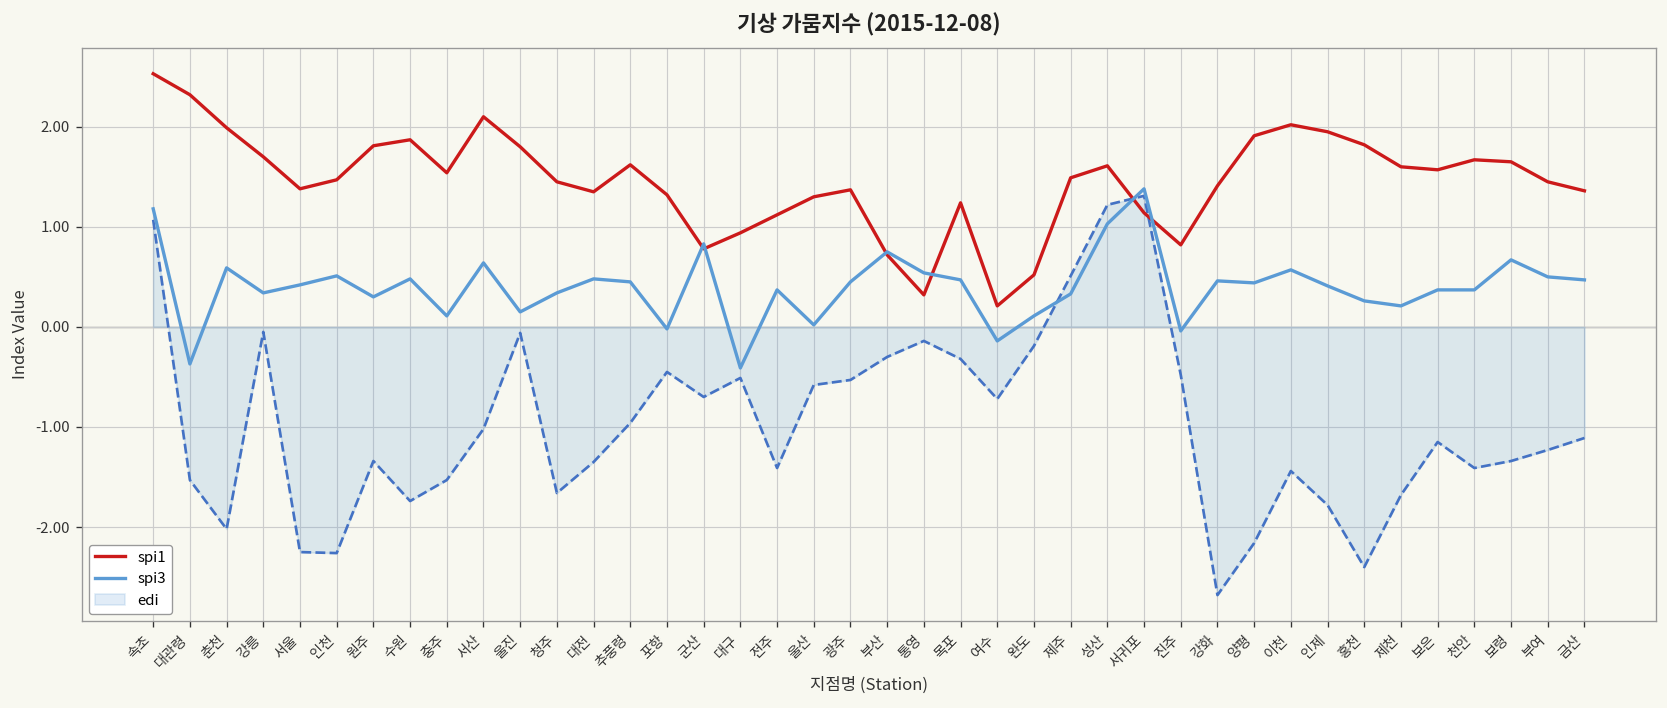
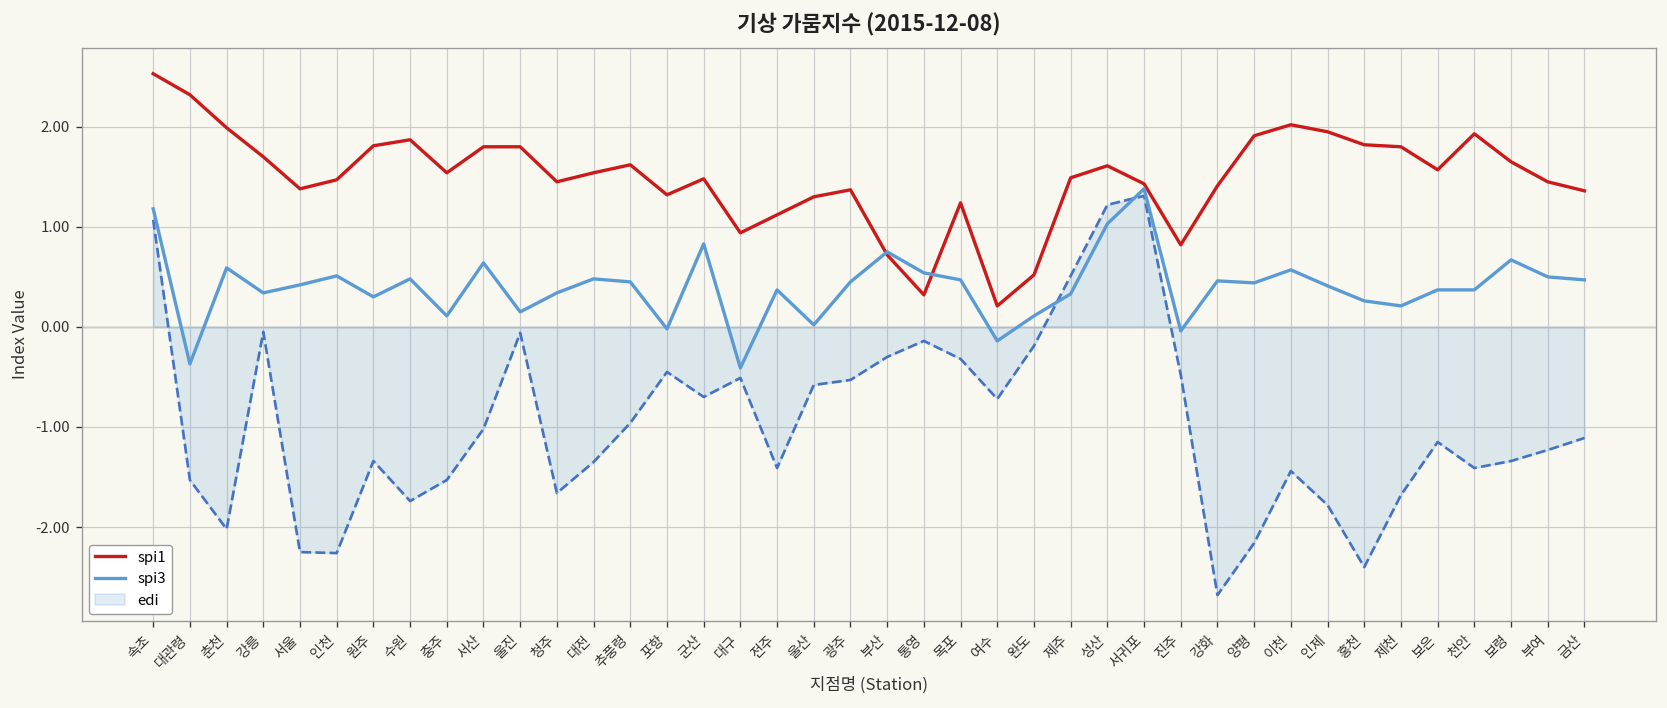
  {
    "spi1": {
      "속초": 2.5,
      "대관령": 2.3,
      "춘천": 2.0,
      "강릉": 1.7,
      "서울": 1.4,
      "인천": 1.5,
      "원주": 1.8,
      "수원": 1.9,
      "충주": 1.5,
-     "서산": 2.1,
+     "서산": 1.8,
      "울진": 1.8,
      "청주": 1.5,
-     "대전": 1.4,
+     "대전": 1.5,
      "추풍령": 1.6,
      "포항": 1.3,
-     "군산": 0.8,
+     "군산": 1.5,
      "대구": 0.9,
      "전주": 1.1,
      "울산": 1.3,
      "광주": 1.4,
      "통영": 0.3,
      "목포": 1.2,
      "여수": 0.2,
      "완도": 0.5,
      "제주": 1.5,
      "성산": 1.6,
-     "서귀포": 1.1,
+     "서귀포": 1.4,
      "진주": 0.8,
      "강화": 1.4,
      "양평": 1.9,
      "이천": 2.0,
      "인제": 2.0,
      "홍천": 1.8,
-     "제천": 1.6,
+     "제천": 1.8,
      "보은": 1.6,
-     "천안": 1.7,
+     "천안": 1.9,
      "보령": 1.7,
      "부여": 1.5,
      "금산": 1.4
    }
  }
